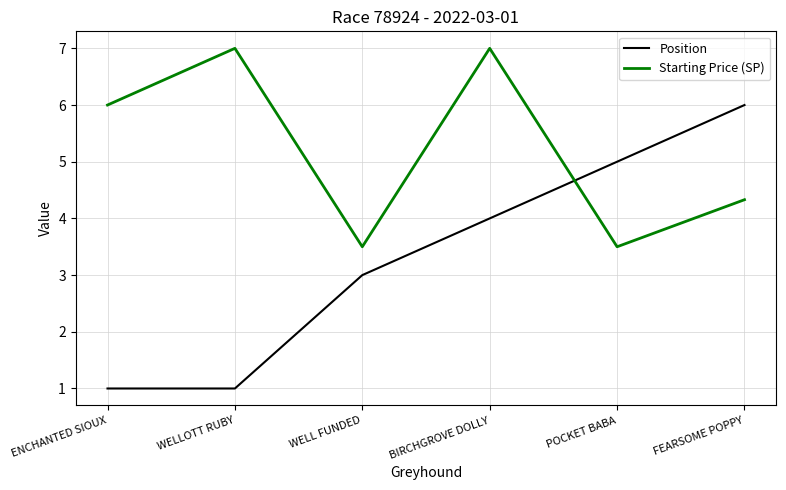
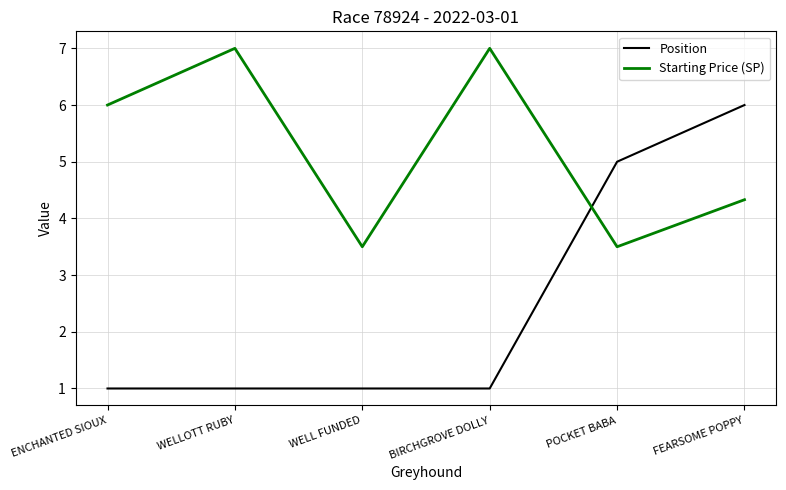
  {
    "Position": {
      "ENCHANTED SIOUX": 1,
      "WELLOTT RUBY": 1,
-     "WELL FUNDED": 3,
-     "BIRCHGROVE DOLLY": 4,
+     "WELL FUNDED": 1,
+     "BIRCHGROVE DOLLY": 1,
      "POCKET BABA": 5,
      "FEARSOME POPPY": 6
    },
    "Starting Price (SP)": {
      "ENCHANTED SIOUX": 6,
      "WELLOTT RUBY": 7,
      "WELL FUNDED": 3.5,
      "BIRCHGROVE DOLLY": 7,
      "POCKET BABA": 3.5,
      "FEARSOME POPPY": 4.3
    }
  }
